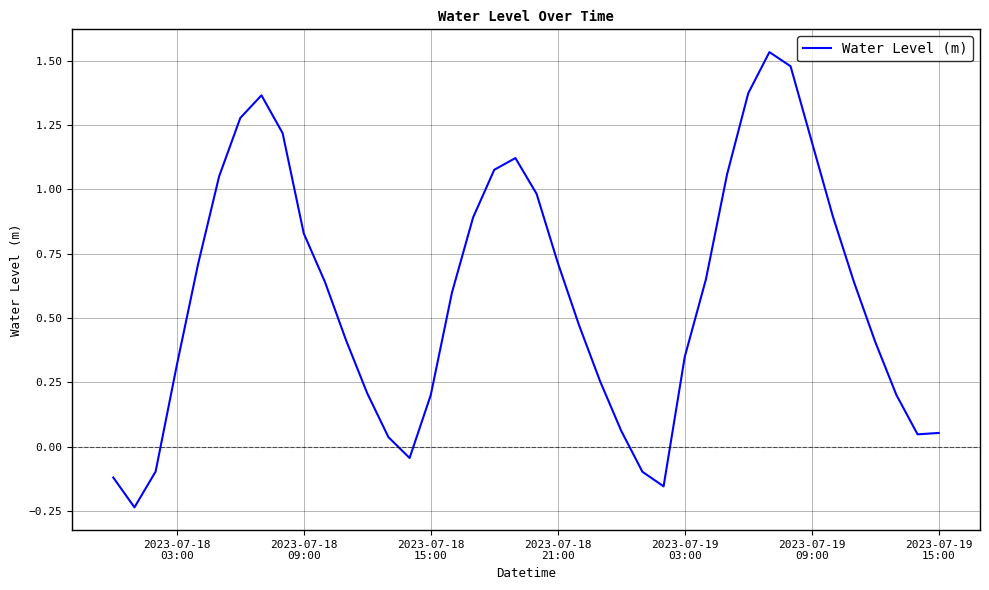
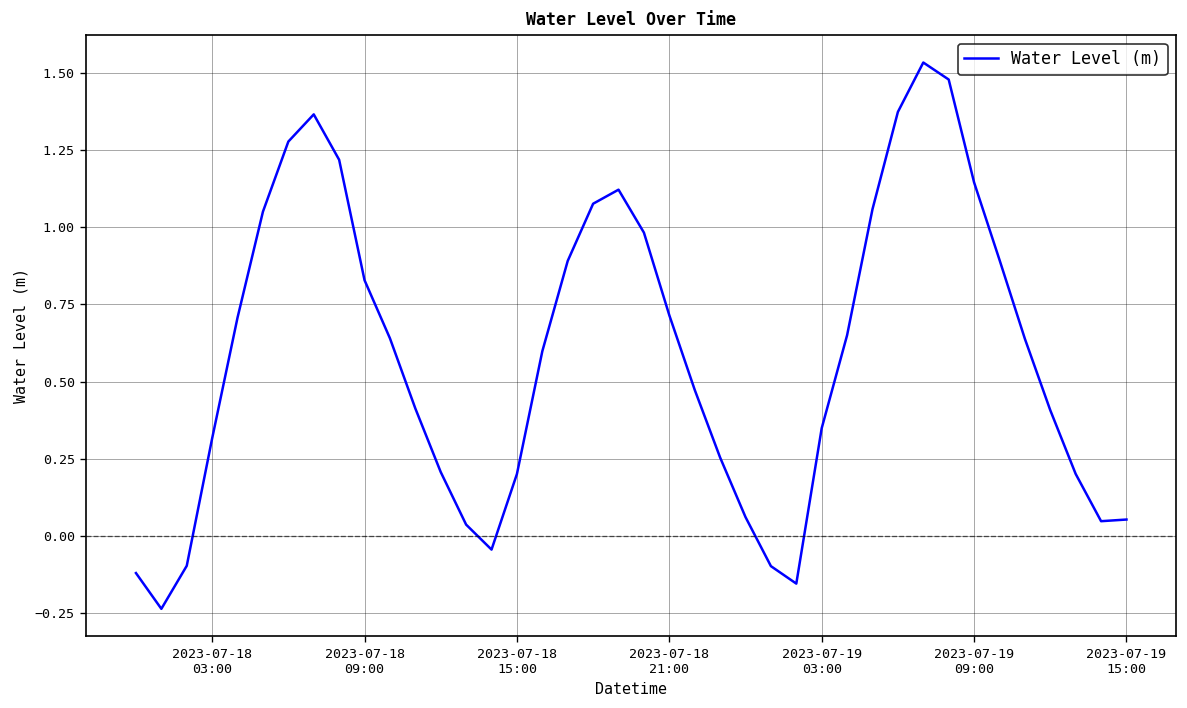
  {
    "2023-07-18 03:00": 0.32,
    "2023-07-18 09:00": 0.83,
    "2023-07-18 15:00": 0.20,
    "2023-07-18 21:00": 0.71,
    "2023-07-19 03:00": 0.35,
-   "2023-07-19 09:00": 1.19,
+   "2023-07-19 09:00": 1.14,
    "2023-07-19 15:00": 0.05
  }
